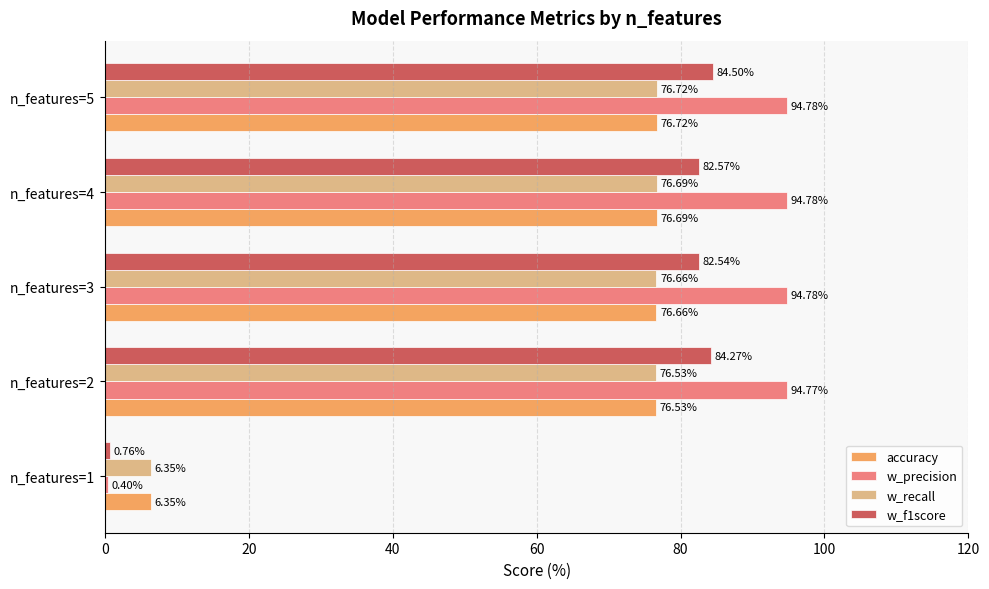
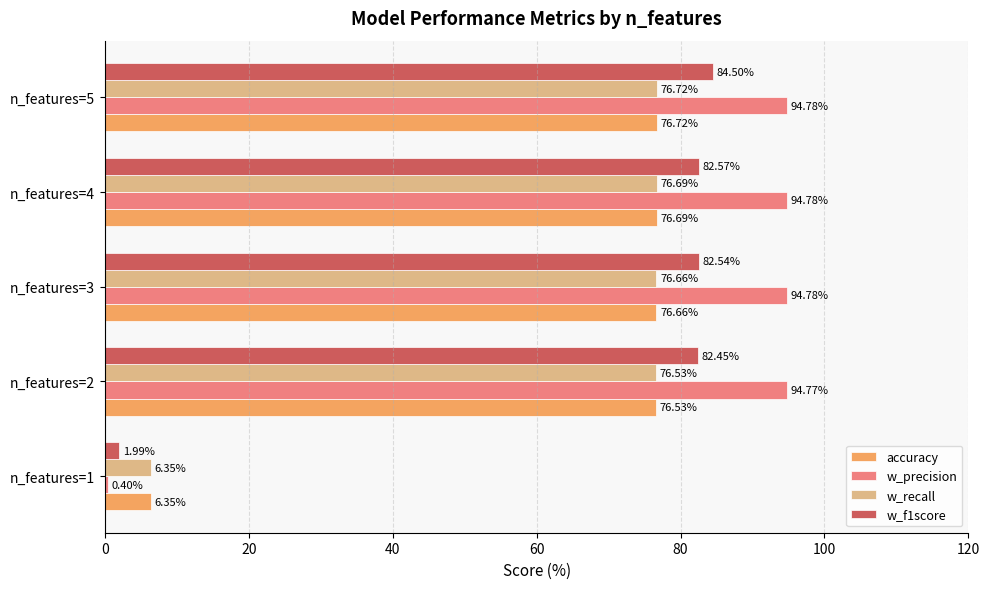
  {
    "w_f1score": {
      "n_features=5": "84.50%",
      "n_features=4": "82.57%",
      "n_features=3": "82.54%",
-     "n_features=2": "84.27%",
-     "n_features=1": "0.76%"
+     "n_features=2": "82.45%",
+     "n_features=1": "1.99%"
    }
  }
